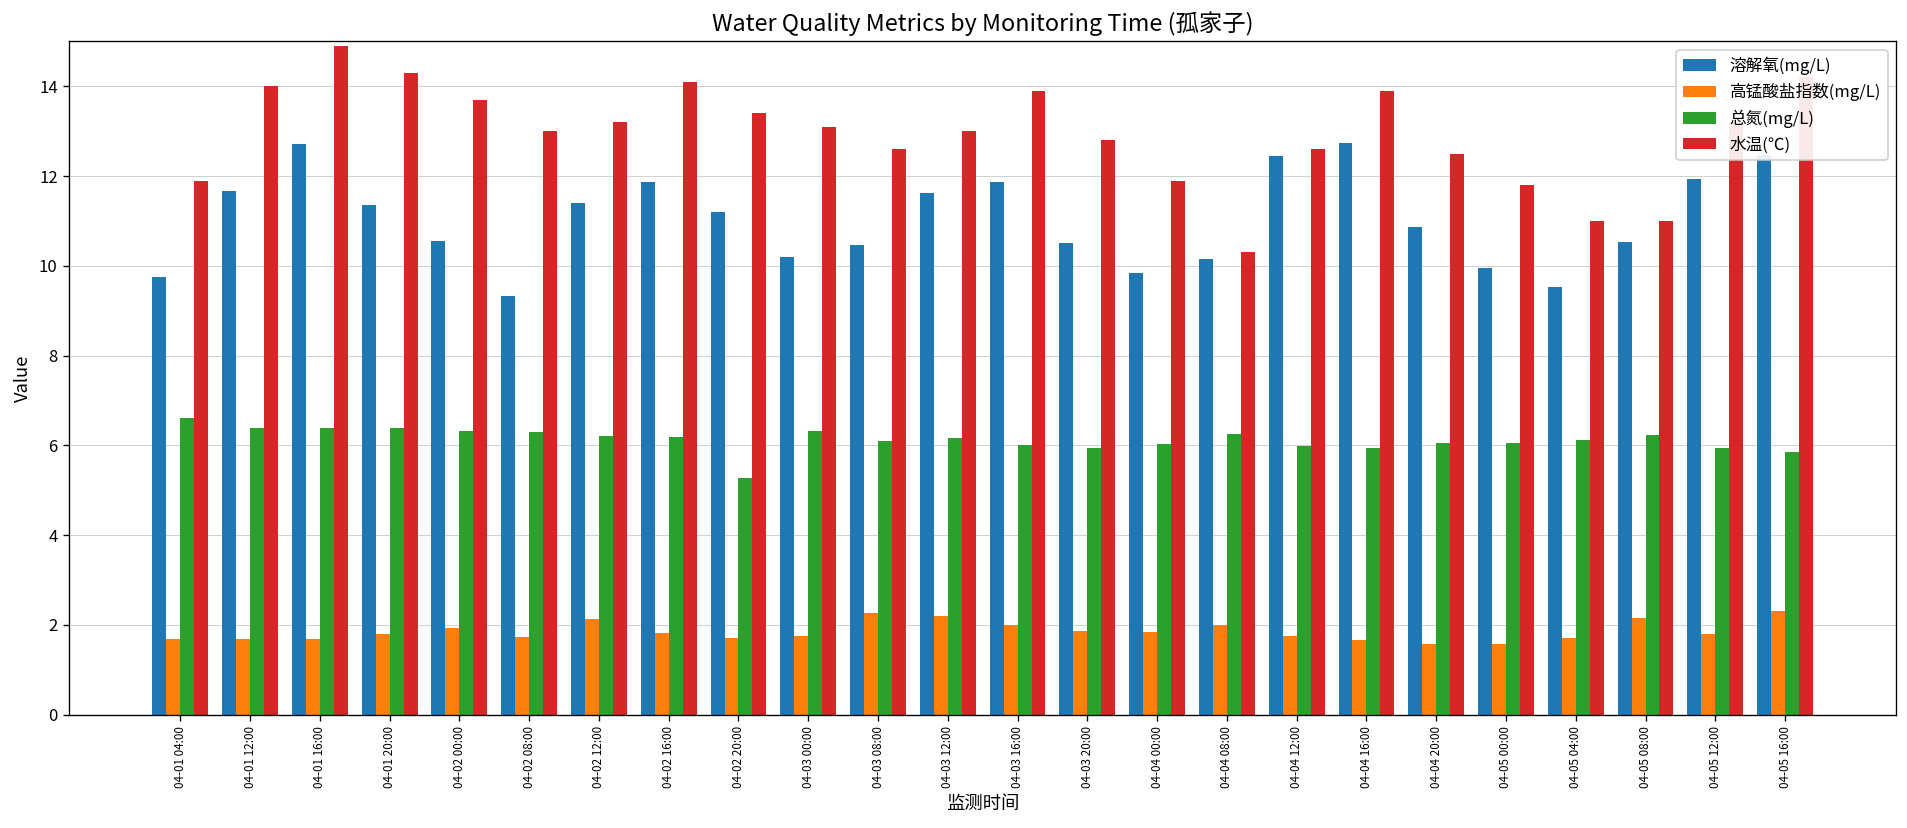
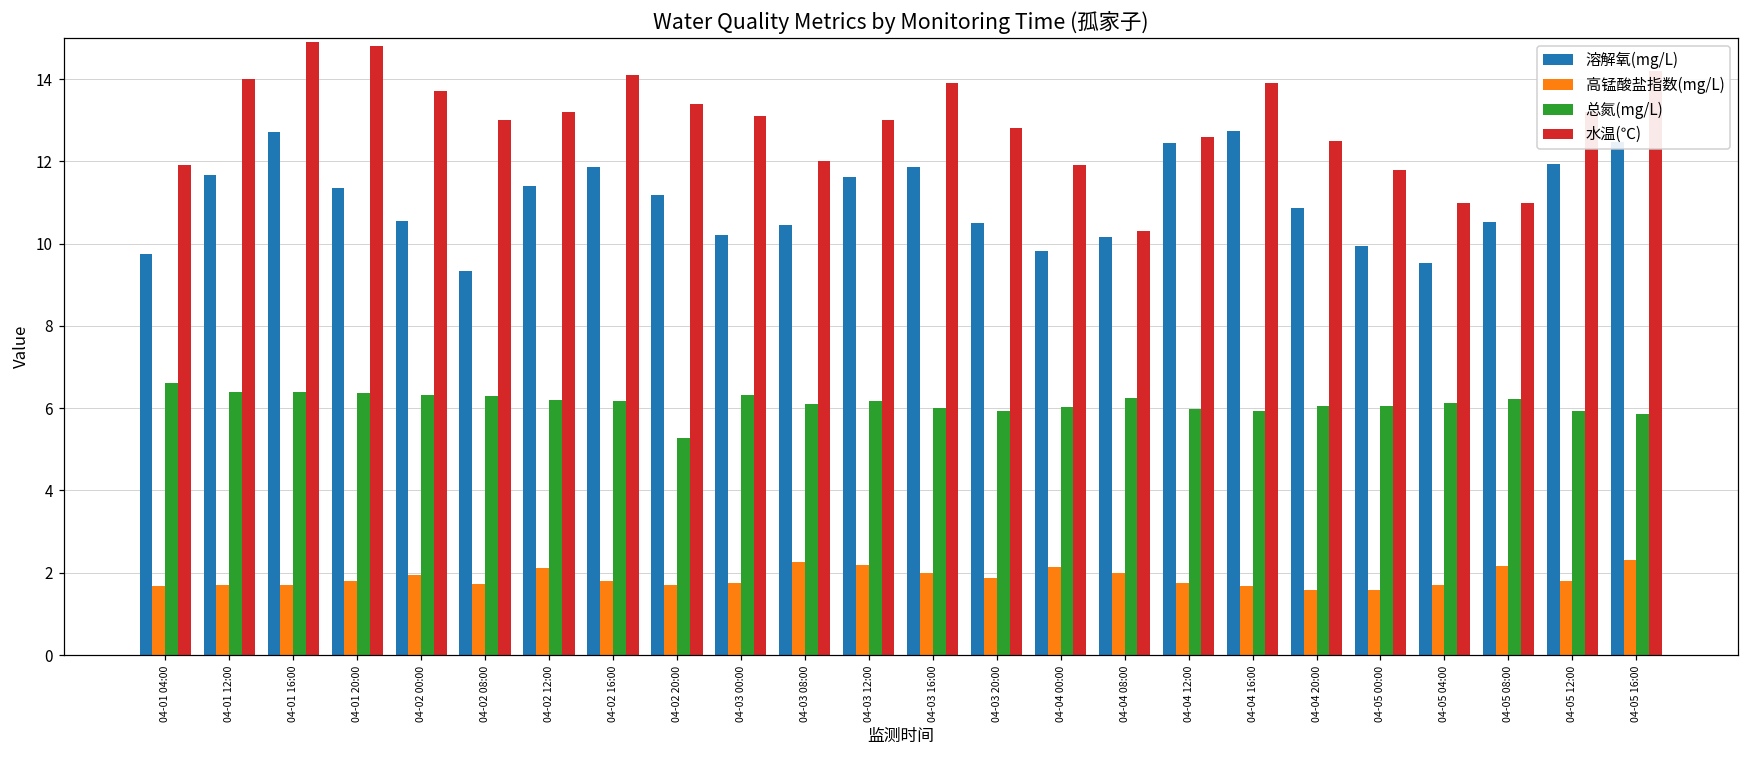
  {
    "溶解氧(mg/L)": {
      "04-01 04:00": 9.7,
      "04-01 12:00": 11.7,
      "04-01 16:00": 12.7,
      "04-01 20:00": 11.4,
      "04-02 00:00": 10.6,
      "04-02 08:00": 9.3,
      "04-02 12:00": 11.4,
      "04-02 16:00": 11.9,
      "04-02 20:00": 11.2,
      "04-03 00:00": 10.2,
      "04-03 08:00": 10.5,
      "04-03 12:00": 11.6,
      "04-03 16:00": 11.9,
      "04-03 20:00": 10.5,
      "04-04 00:00": 9.8,
      "04-04 08:00": 10.2,
      "04-04 12:00": 12.4,
      "04-04 16:00": 12.7,
      "04-04 20:00": 10.9,
      "04-05 00:00": 10.0,
      "04-05 04:00": 9.5,
      "04-05 08:00": 10.5,
      "04-05 12:00": 11.9
    },
    "高锰酸盐指数(mg/L)": {
      "04-01 04:00": 1.7,
      "04-01 12:00": 1.7,
      "04-01 16:00": 1.7,
      "04-01 20:00": 1.8,
      "04-02 00:00": 1.9,
      "04-02 08:00": 1.7,
      "04-02 12:00": 2.1,
      "04-02 16:00": 1.8,
      "04-02 20:00": 1.7,
      "04-03 00:00": 1.8,
      "04-03 08:00": 2.3,
      "04-03 12:00": 2.2,
      "04-03 16:00": 2.0,
      "04-03 20:00": 1.9,
-     "04-04 00:00": 1.8,
+     "04-04 00:00": 2.2,
      "04-04 08:00": 2.0,
      "04-04 12:00": 1.8,
      "04-04 16:00": 1.7,
      "04-04 20:00": 1.6,
      "04-05 00:00": 1.6,
      "04-05 04:00": 1.7,
      "04-05 08:00": 2.2,
      "04-05 12:00": 1.8,
      "04-05 16:00": 2.3
    },
    "总氮(mg/L)": {
      "04-01 04:00": 6.6,
      "04-01 12:00": 6.4,
      "04-01 16:00": 6.4,
      "04-01 20:00": 6.4,
      "04-02 00:00": 6.3,
      "04-02 08:00": 6.3,
      "04-02 12:00": 6.2,
      "04-02 16:00": 6.2,
      "04-02 20:00": 5.3,
      "04-03 00:00": 6.3,
      "04-03 08:00": 6.1,
      "04-03 12:00": 6.2,
      "04-03 16:00": 6.0,
      "04-03 20:00": 5.9,
      "04-04 00:00": 6.0,
      "04-04 08:00": 6.3,
      "04-04 12:00": 6.0,
      "04-04 16:00": 5.9,
      "04-04 20:00": 6.1,
      "04-05 00:00": 6.1,
      "04-05 04:00": 6.1,
      "04-05 08:00": 6.2,
      "04-05 12:00": 5.9,
      "04-05 16:00": 5.9
    },
    "水温(℃)": {
      "04-01 04:00": 11.9,
      "04-01 12:00": 14.0,
      "04-01 16:00": 14.9,
-     "04-01 20:00": 14.3,
+     "04-01 20:00": 14.8,
      "04-02 00:00": 13.7,
      "04-02 08:00": 13.0,
      "04-02 12:00": 13.2,
      "04-02 16:00": 14.1,
      "04-02 20:00": 13.4,
      "04-03 00:00": 13.1,
-     "04-03 08:00": 12.6,
+     "04-03 08:00": 12.0,
      "04-03 12:00": 13.0,
      "04-03 16:00": 13.9,
      "04-03 20:00": 12.8,
      "04-04 00:00": 11.9,
      "04-04 08:00": 10.3,
      "04-04 12:00": 12.6,
      "04-04 16:00": 13.9,
      "04-04 20:00": 12.5,
      "04-05 00:00": 11.8,
      "04-05 04:00": 11.0,
      "04-05 08:00": 11.0
    }
  }
